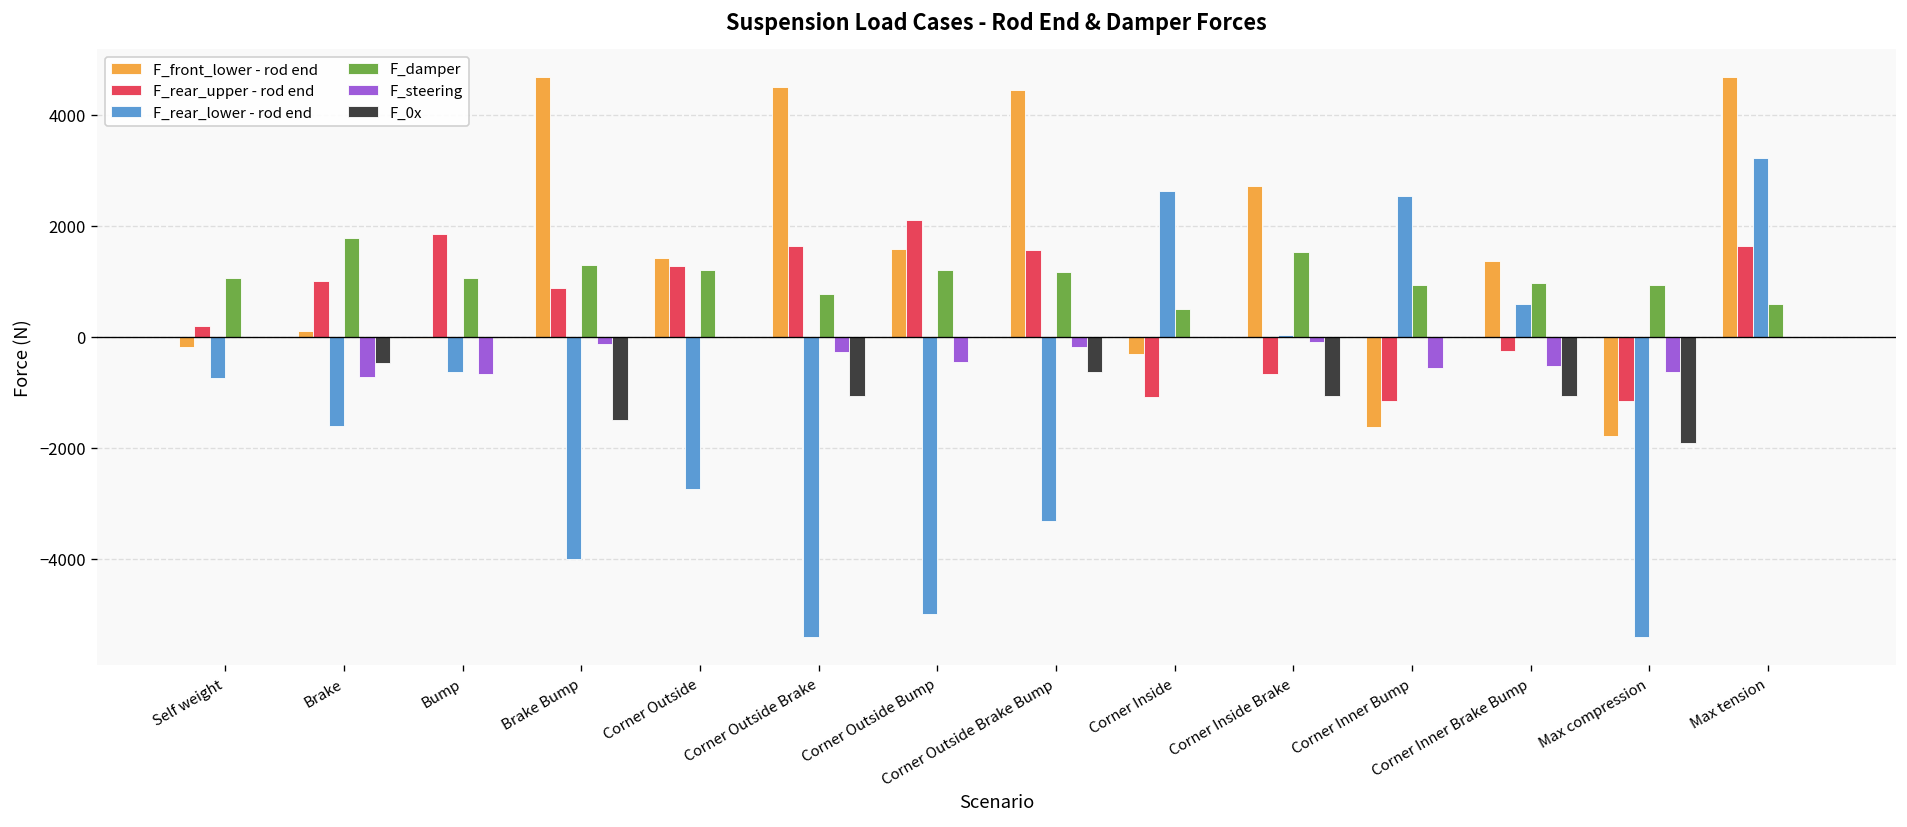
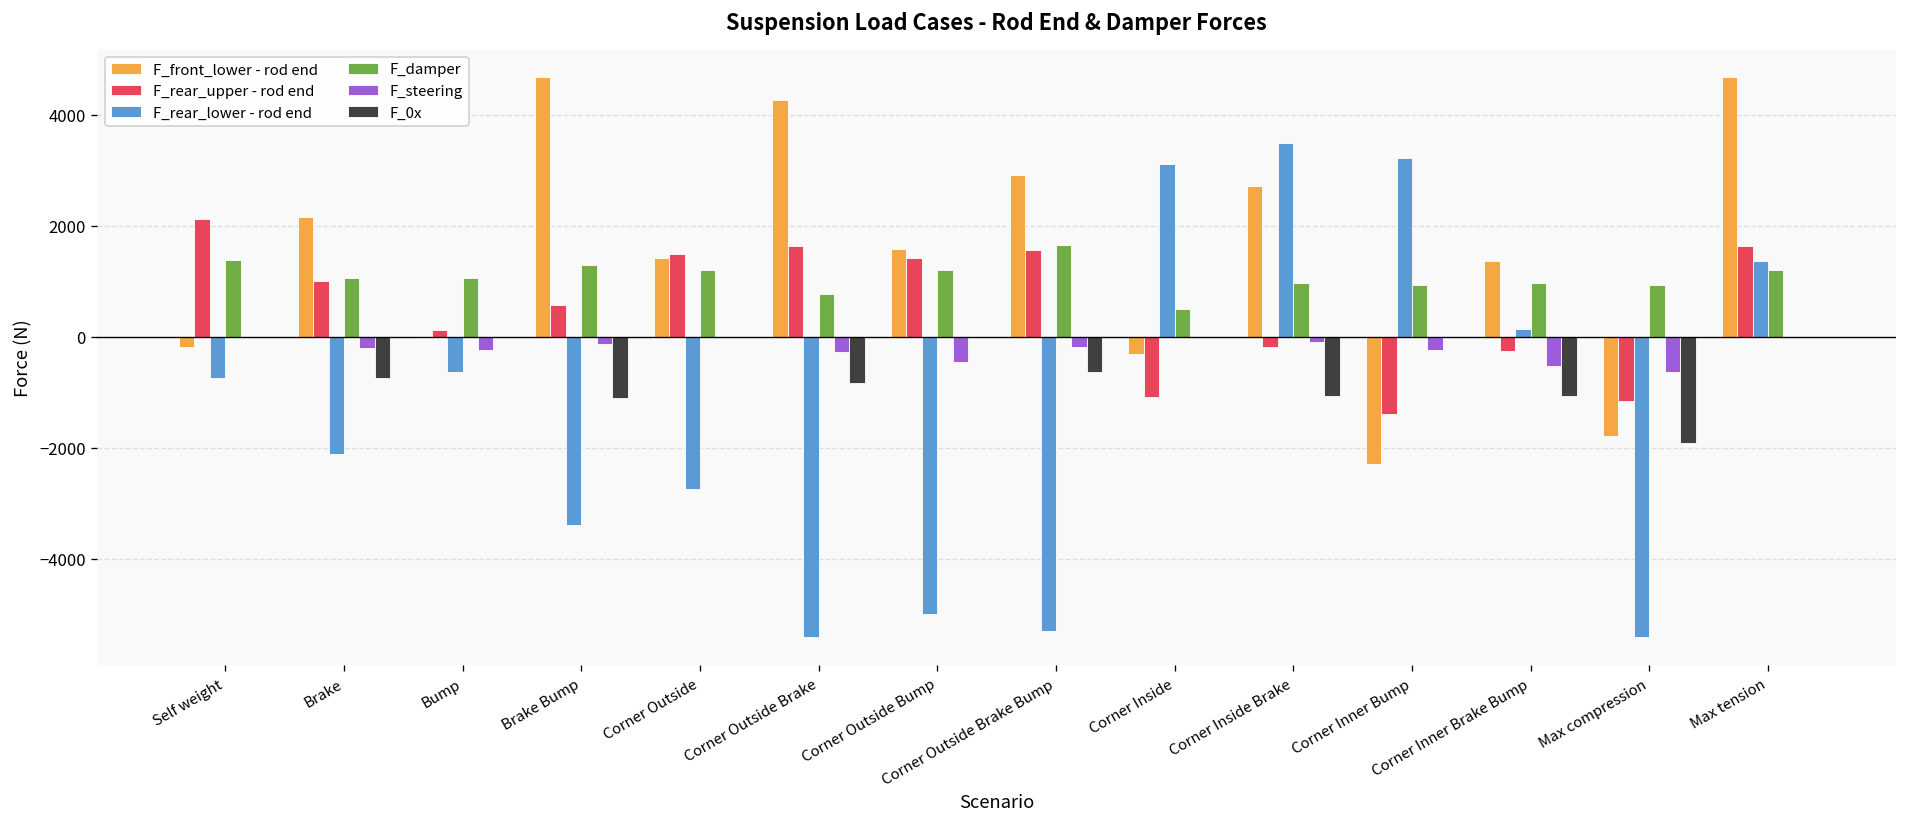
  {
    "F_front_lower - rod end": {
      "Self weight": -200,
-     "Brake": 100,
+     "Brake": 2200,
      "Brake Bump": 4700,
      "Corner Outside": 1400,
-     "Corner Outside Brake": 4500,
+     "Corner Outside Brake": 4300,
      "Corner Outside Bump": 1600,
-     "Corner Outside Brake Bump": 4400,
+     "Corner Outside Brake Bump": 2900,
      "Corner Inside": -300,
      "Corner Inside Brake": 2700,
-     "Corner Inner Bump": -1600,
+     "Corner Inner Bump": -2300,
      "Corner Inner Brake Bump": 1400,
      "Max compression": -1800,
      "Max tension": 4700
    },
    "F_rear_upper - rod end": {
-     "Self weight": 200,
+     "Self weight": 2100,
      "Brake": 1000,
-     "Bump": 1900,
-     "Brake Bump": 900,
-     "Corner Outside": 1300,
+     "Bump": 100,
+     "Brake Bump": 600,
+     "Corner Outside": 1500,
      "Corner Outside Brake": 1600,
-     "Corner Outside Bump": 2100,
+     "Corner Outside Bump": 1400,
      "Corner Outside Brake Bump": 1600,
      "Corner Inside": -1100,
-     "Corner Inside Brake": -700,
-     "Corner Inner Bump": -1200,
+     "Corner Inside Brake": -200,
+     "Corner Inner Bump": -1400,
      "Corner Inner Brake Bump": -300,
      "Max compression": -1200,
      "Max tension": 1600
    },
    "F_rear_lower - rod end": {
      "Self weight": -700,
-     "Brake": -1600,
+     "Brake": -2100,
      "Bump": -600,
-     "Brake Bump": -4000,
+     "Brake Bump": -3400,
      "Corner Outside": -2700,
      "Corner Outside Brake": -5400,
      "Corner Outside Bump": -5000,
-     "Corner Outside Brake Bump": -3300,
-     "Corner Inside": 2600,
-     "Corner Inside Brake": 0,
-     "Corner Inner Bump": 2500,
-     "Corner Inner Brake Bump": 600,
+     "Corner Outside Brake Bump": -5300,
+     "Corner Inside": 3100,
+     "Corner Inside Brake": 3500,
+     "Corner Inner Bump": 3200,
+     "Corner Inner Brake Bump": 100,
      "Max compression": -5400,
-     "Max tension": 3200
+     "Max tension": 1400
    },
    "F_damper": {
-     "Self weight": 1100,
-     "Brake": 1800,
+     "Self weight": 1400,
+     "Brake": 1100,
      "Bump": 1100,
      "Brake Bump": 1300,
      "Corner Outside": 1200,
      "Corner Outside Brake": 800,
      "Corner Outside Bump": 1200,
-     "Corner Outside Brake Bump": 1200,
+     "Corner Outside Brake Bump": 1600,
      "Corner Inside": 500,
-     "Corner Inside Brake": 1500,
+     "Corner Inside Brake": 1000,
      "Corner Inner Bump": 900,
      "Corner Inner Brake Bump": 1000,
      "Max compression": 900,
-     "Max tension": 600
+     "Max tension": 1200
    },
    "F_steering": {
      "Self weight": 0,
-     "Brake": -700,
-     "Bump": -700,
+     "Brake": -200,
+     "Bump": -200,
      "Brake Bump": -100,
      "Corner Outside": 0,
      "Corner Outside Brake": -300,
      "Corner Outside Bump": -500,
      "Corner Outside Brake Bump": -200,
      "Corner Inside": 0,
      "Corner Inside Brake": -100,
-     "Corner Inner Bump": -600,
+     "Corner Inner Bump": -200,
      "Corner Inner Brake Bump": -500,
      "Max compression": -600,
      "Max tension": 0
    },
    "F_0x": {
      "Self weight": 0,
-     "Brake": -500,
+     "Brake": -800,
      "Bump": 0,
-     "Brake Bump": -1500,
+     "Brake Bump": -1100,
      "Corner Outside": 0,
-     "Corner Outside Brake": -1100,
+     "Corner Outside Brake": -800,
      "Corner Outside Bump": 0,
      "Corner Outside Brake Bump": -600,
      "Corner Inside": 0,
      "Corner Inside Brake": -1100,
      "Corner Inner Bump": 0,
      "Corner Inner Brake Bump": -1100,
      "Max compression": -1900,
      "Max tension": 0
    }
  }
